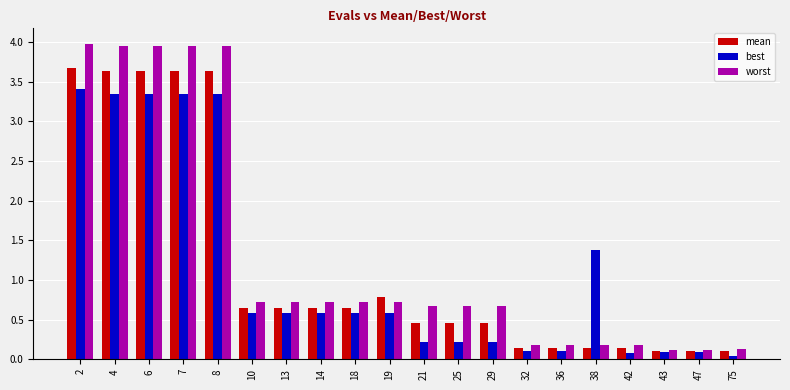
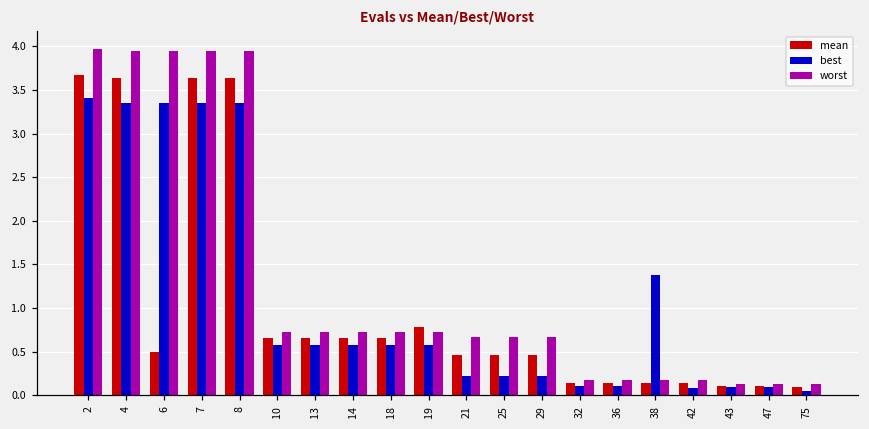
  {
    "mean": {
      "2": 3.7,
      "4": 3.6,
-     "6": 3.6,
+     "6": 0.5,
      "7": 3.6,
      "8": 3.6,
      "10": 0.7,
      "13": 0.7,
      "14": 0.7,
      "18": 0.7,
      "19": 0.8,
      "21": 0.5,
      "25": 0.5,
      "29": 0.5,
      "32": 0.1,
      "36": 0.1,
      "38": 0.1,
      "42": 0.1,
      "43": 0.1,
      "47": 0.1,
      "75": 0.1
    },
    "best": {
      "2": 3.4,
      "4": 3.4,
      "6": 3.3,
      "7": 3.3,
      "8": 3.3,
      "10": 0.6,
      "13": 0.6,
      "14": 0.6,
      "18": 0.6,
      "19": 0.6,
      "21": 0.2,
      "25": 0.2,
      "29": 0.2,
      "32": 0.1,
      "36": 0.1,
      "38": 1.4,
      "42": 0.1,
      "43": 0.1,
      "47": 0.1,
      "75": 0.0
    },
    "worst": {
      "2": 4.0,
      "4": 4.0,
      "6": 4.0,
      "7": 3.9,
      "8": 3.9,
      "10": 0.7,
      "13": 0.7,
      "14": 0.7,
      "18": 0.7,
      "19": 0.7,
      "21": 0.7,
      "25": 0.7,
      "29": 0.7,
      "32": 0.2,
      "36": 0.2,
      "38": 0.2,
      "42": 0.2,
      "43": 0.1,
      "47": 0.1,
      "75": 0.1
    }
  }
